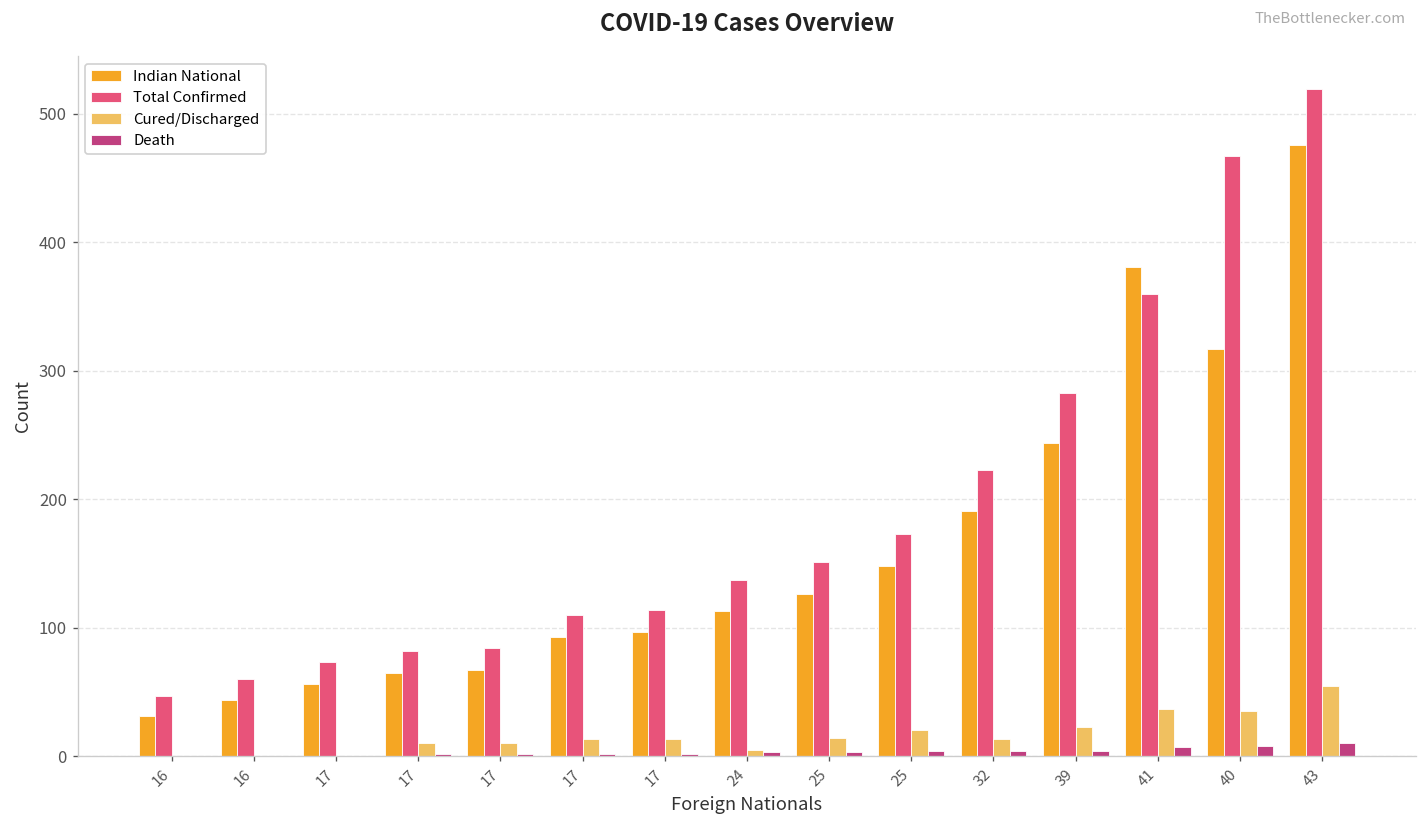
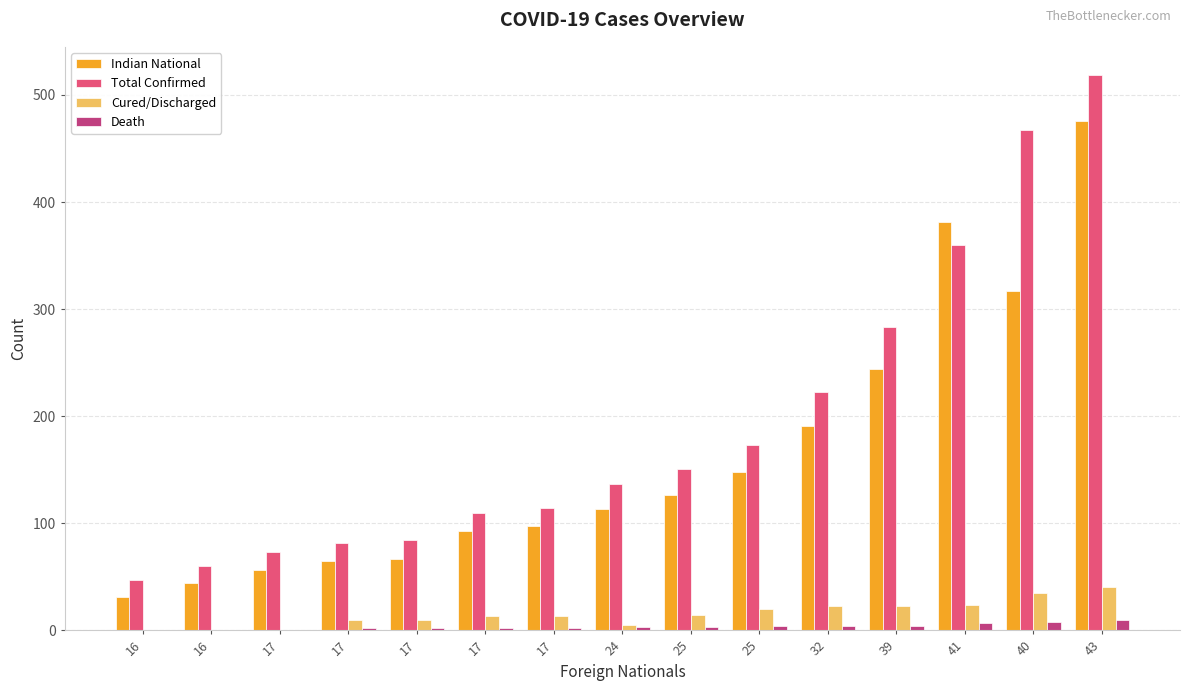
  {
    "Indian National": {
      "24": 113,
      "32": 191,
      "39": 244,
      "41": 381,
      "40": 317,
      "43": 476
    },
    "Cured/Discharged": {
      "24": 5,
-     "32": 13,
+     "32": 23,
      "39": 23,
-     "41": 37,
+     "41": 24,
      "40": 35,
-     "43": 55
+     "43": 40
    }
  }
